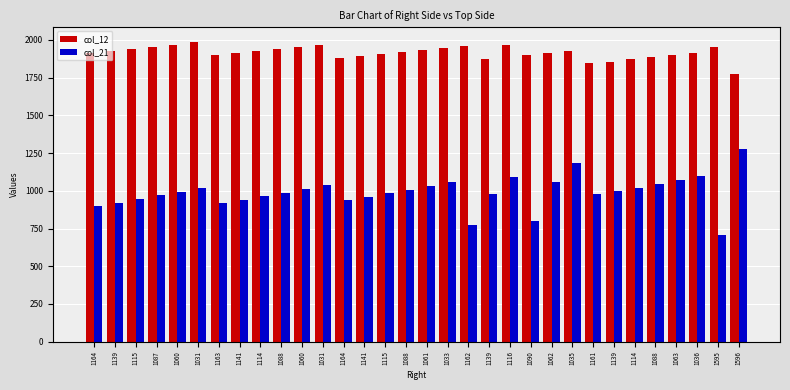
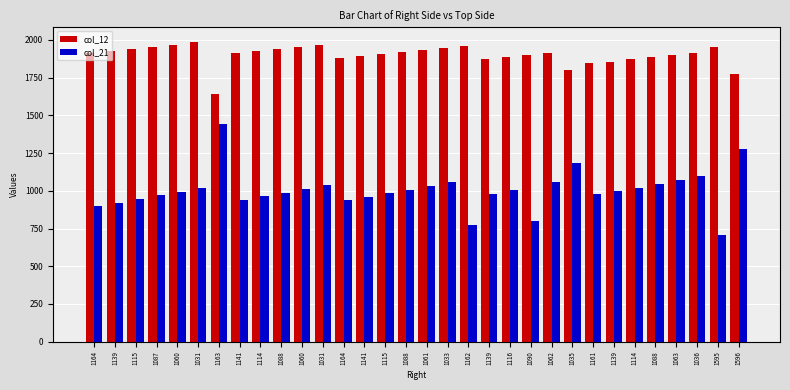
  {
    "col_12": {
      "1087": 1960,
-     "1163": 1900,
+     "1163": 1640,
      "1061": 1930,
      "1033": 1950,
      "1162": 1960,
-     "1116": 1970,
+     "1116": 1890,
      "1090": 1900,
      "1062": 1910,
-     "1035": 1930,
+     "1035": 1800,
      "1161": 1840,
      "1063": 1900,
      "1036": 1910,
      "1595": 1950,
      "1596": 1770
    },
    "col_21": {
      "1087": 970,
-     "1163": 920,
+     "1163": 1440,
      "1061": 1030,
      "1033": 1060,
      "1162": 770,
-     "1116": 1090,
+     "1116": 1000,
      "1090": 800,
      "1062": 1060,
      "1035": 1180,
      "1161": 980,
      "1063": 1070,
      "1036": 1100,
      "1595": 710,
      "1596": 1280
    }
  }
